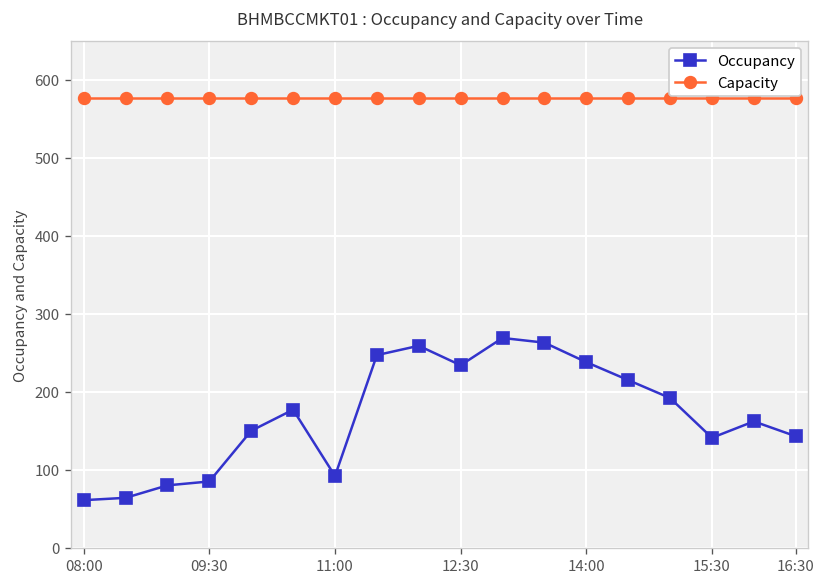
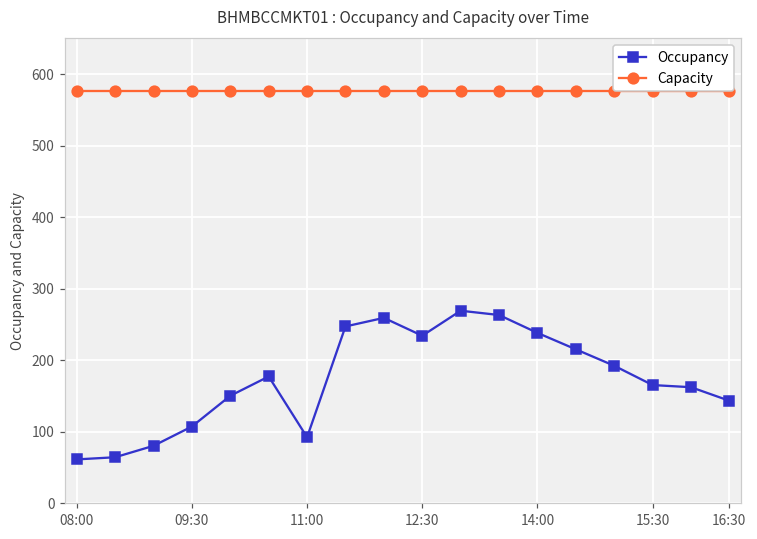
  {
    "Occupancy": {
      "08:00": 60,
-     "09:30": 90,
+     "09:30": 110,
      "11:00": 90,
      "12:30": 230,
      "14:00": 240,
-     "15:30": 140,
+     "15:30": 170,
      "16:30": 140
    },
    "Capacity": {
      "08:00": 580,
      "09:30": 580,
      "11:00": 580,
      "12:30": 580,
      "14:00": 580
    }
  }
